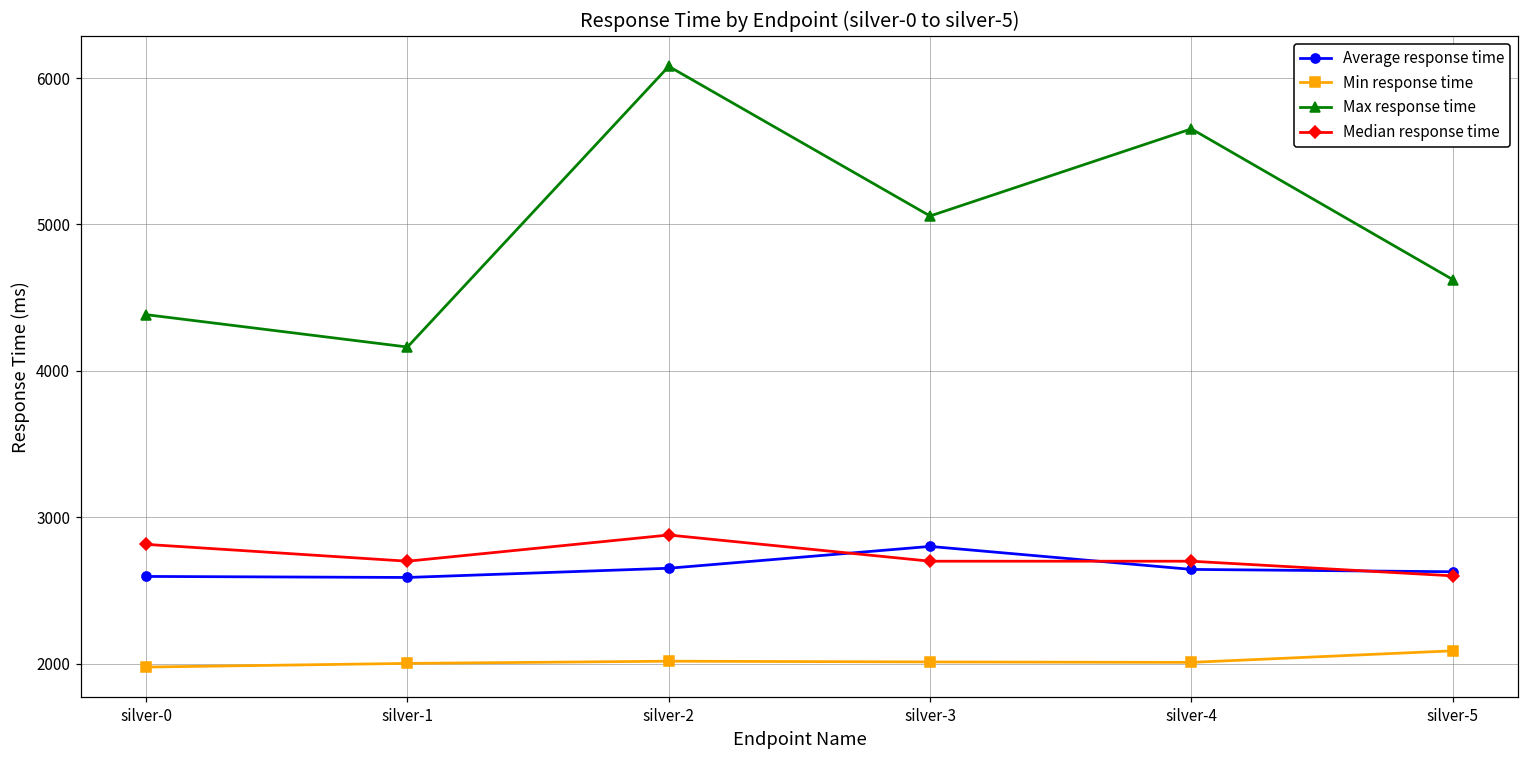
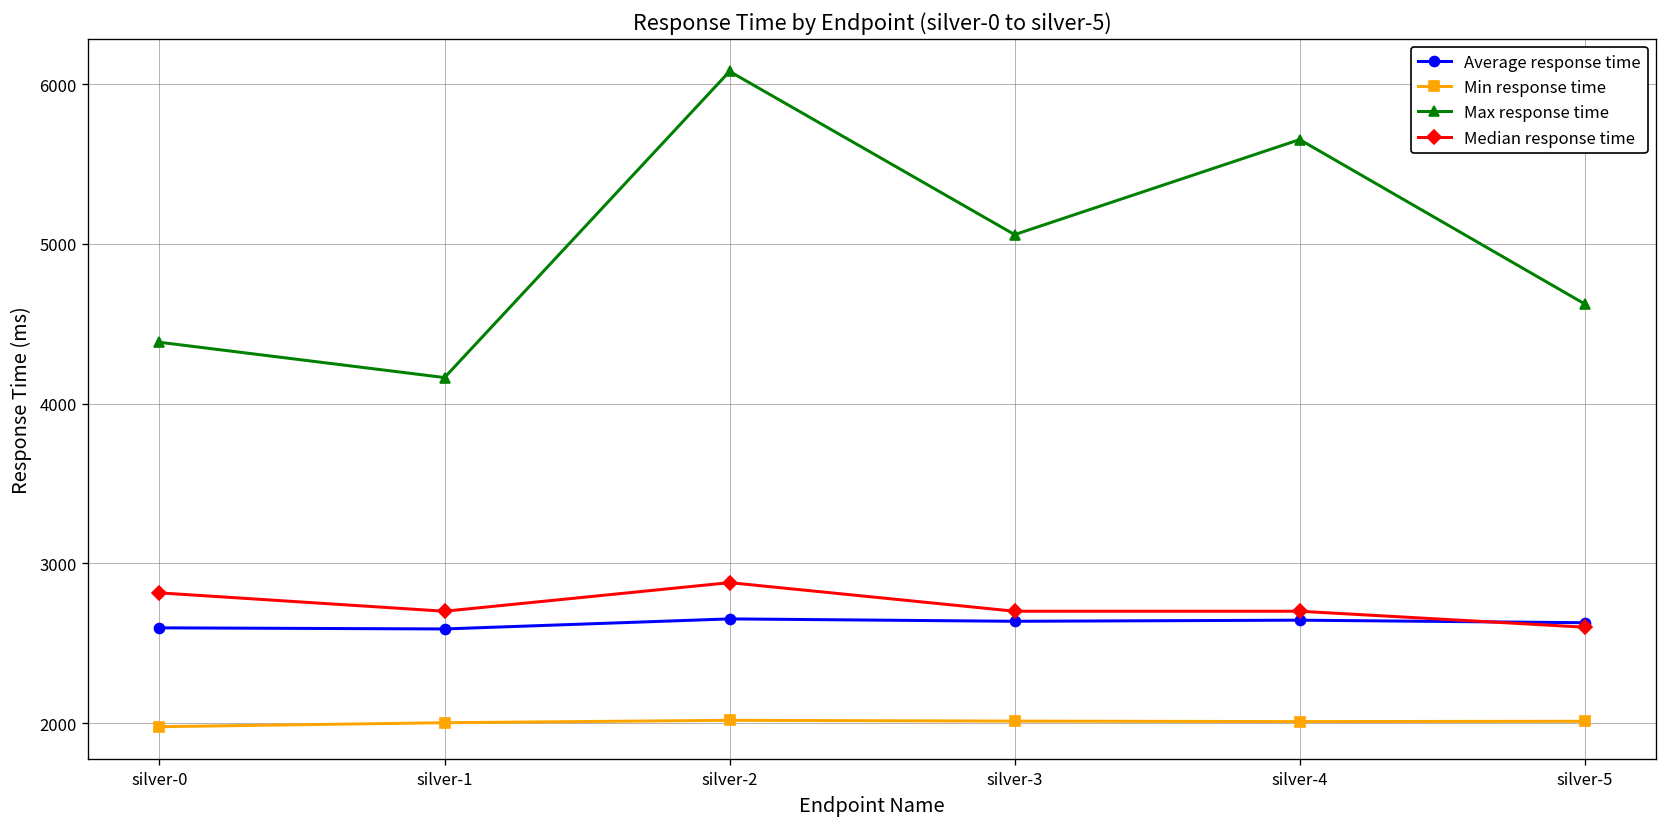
  {
    "Average response time": {
      "silver-0": 2600,
      "silver-1": 2590,
      "silver-2": 2650,
-     "silver-3": 2800,
+     "silver-3": 2640,
      "silver-4": 2640,
      "silver-5": 2630
    },
    "Min response time": {
      "silver-0": 1980,
      "silver-1": 2000,
      "silver-2": 2020,
      "silver-3": 2010,
      "silver-4": 2010,
-     "silver-5": 2090
+     "silver-5": 2010
    },
    "Max response time": {
      "silver-0": 4380,
      "silver-1": 4160,
      "silver-2": 6080,
      "silver-3": 5060,
      "silver-4": 5650,
      "silver-5": 4620
    },
    "Median response time": {
      "silver-0": 2820,
      "silver-1": 2700,
      "silver-2": 2880,
      "silver-3": 2700,
      "silver-4": 2700,
      "silver-5": 2600
    }
  }
